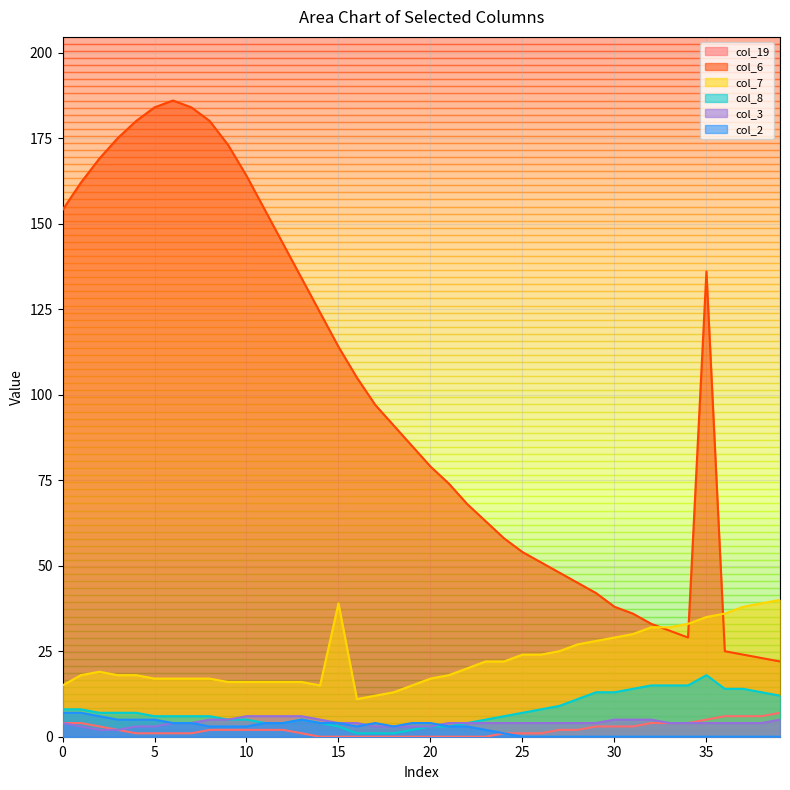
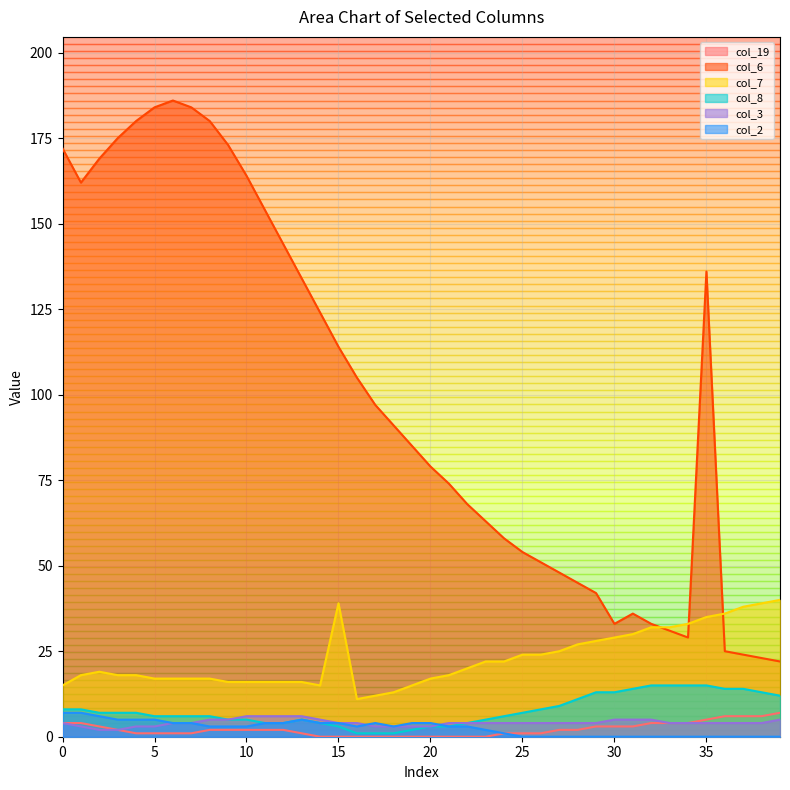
  {
    "col_19": {
      "5": 1,
      "10": 2,
      "15": 0,
      "20": 0,
      "25": 1,
      "30": 3,
      "35": 5
    },
    "col_6": {
-     "0": 154,
+     "0": 172,
      "5": 184,
      "10": 164,
      "15": 114,
      "20": 79,
      "25": 54,
-     "30": 38,
+     "30": 33,
      "35": 136
    },
    "col_7": {
      "0": 15,
      "5": 17,
      "10": 16,
      "15": 39,
      "20": 17,
      "25": 24,
      "30": 29,
      "35": 35
    },
    "col_8": {
      "0": 8,
      "5": 6,
      "10": 5,
      "15": 3,
      "25": 7,
      "30": 13,
-     "35": 18
+     "35": 15
    },
    "col_3": {
      "5": 3,
      "10": 6,
      "25": 4,
      "30": 5,
      "35": 4
    },
    "col_2": {
      "0": 7,
      "5": 5,
      "10": 3,
      "20": 4,
      "25": 0,
      "30": 0,
      "35": 0
    }
  }
